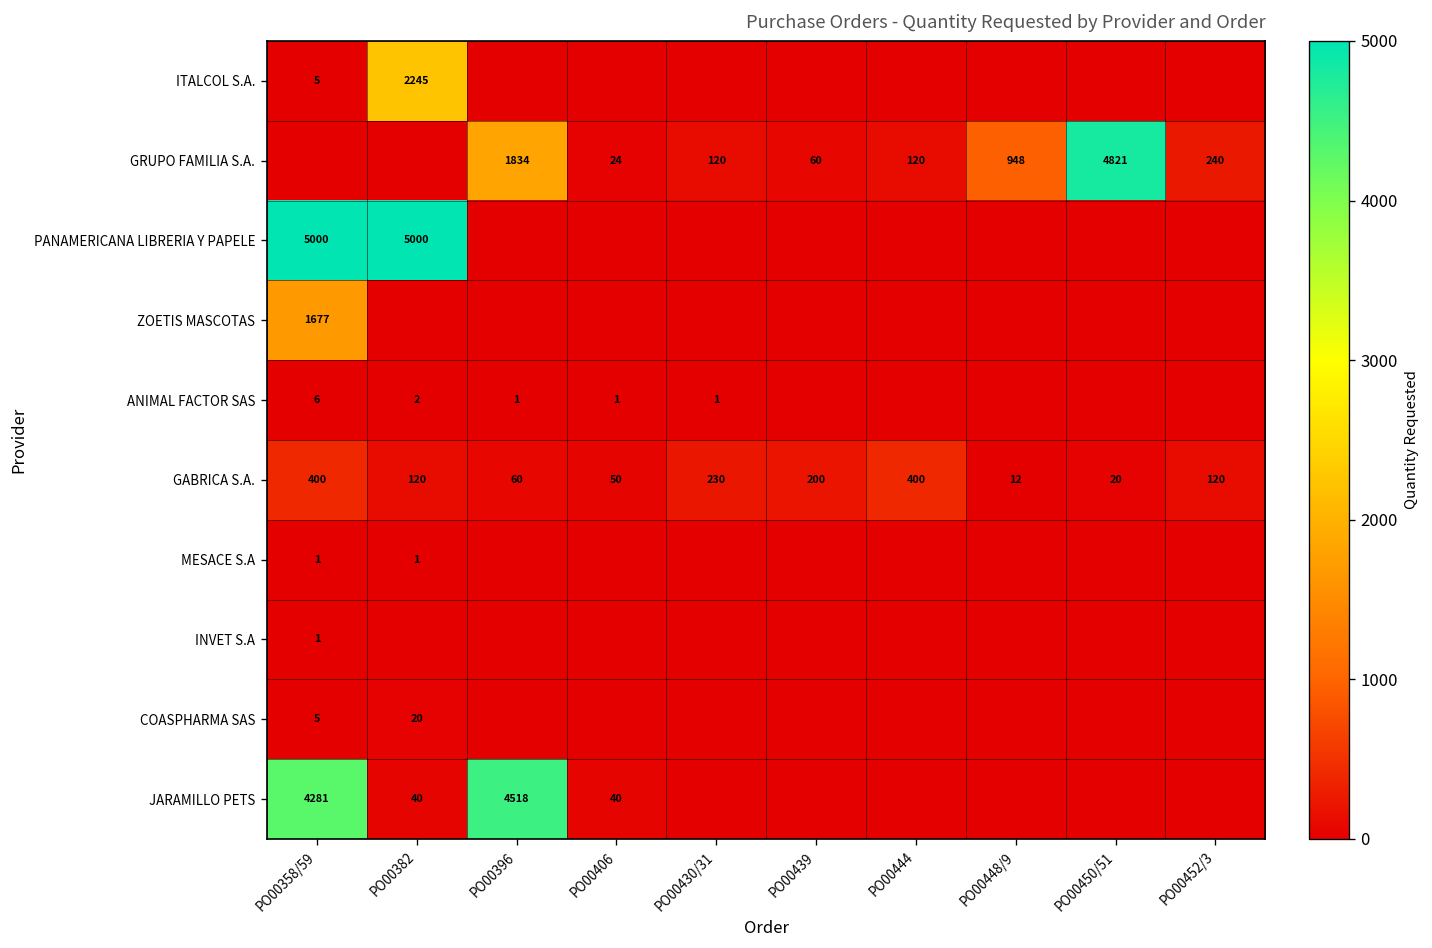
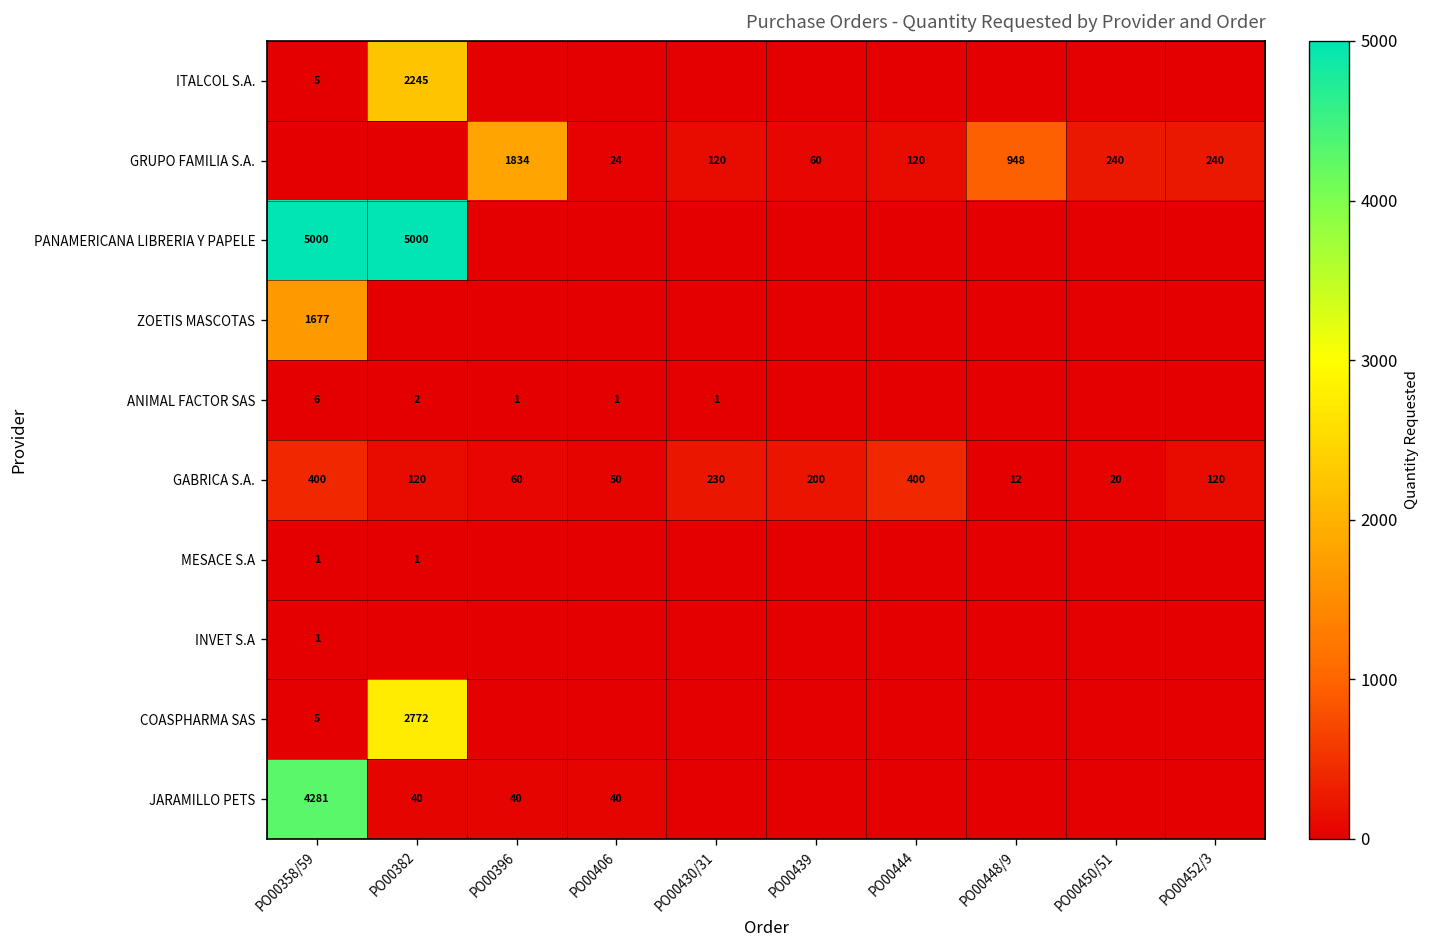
  {
    "ITALCOL S.A.": {
      "PO00358/59": 5,
      "PO00382": 2245
    },
    "GRUPO FAMILIA S.A.": {
      "PO00396": 1834,
      "PO00406": 24,
      "PO00430/31": 120,
      "PO00439": 60,
      "PO00444": 120,
      "PO00448/9": 948,
-     "PO00450/51": 4821,
+     "PO00450/51": 240,
      "PO00452/3": 240
    },
    "PANAMERICANA LIBRERIA Y PAPELE": {
      "PO00358/59": 5000,
      "PO00382": 5000
    },
    "ZOETIS MASCOTAS": {
      "PO00358/59": 1677
    },
    "ANIMAL FACTOR SAS": {
      "PO00358/59": 6,
      "PO00382": 2,
      "PO00396": 1,
      "PO00406": 1,
      "PO00430/31": 1
    },
    "GABRICA S.A.": {
      "PO00358/59": 400,
      "PO00382": 120,
      "PO00396": 60,
      "PO00406": 50,
      "PO00430/31": 230,
      "PO00439": 200,
      "PO00444": 400,
      "PO00448/9": 12,
      "PO00450/51": 20,
      "PO00452/3": 120
    },
    "MESACE S.A": {
      "PO00358/59": 1,
      "PO00382": 1
    },
    "INVET S.A": {
      "PO00358/59": 1
    },
    "COASPHARMA SAS": {
      "PO00358/59": 5,
-     "PO00382": 20
+     "PO00382": 2772
    },
    "JARAMILLO PETS": {
      "PO00358/59": 4281,
      "PO00382": 40,
-     "PO00396": 4518,
+     "PO00396": 40,
      "PO00406": 40
    }
  }
